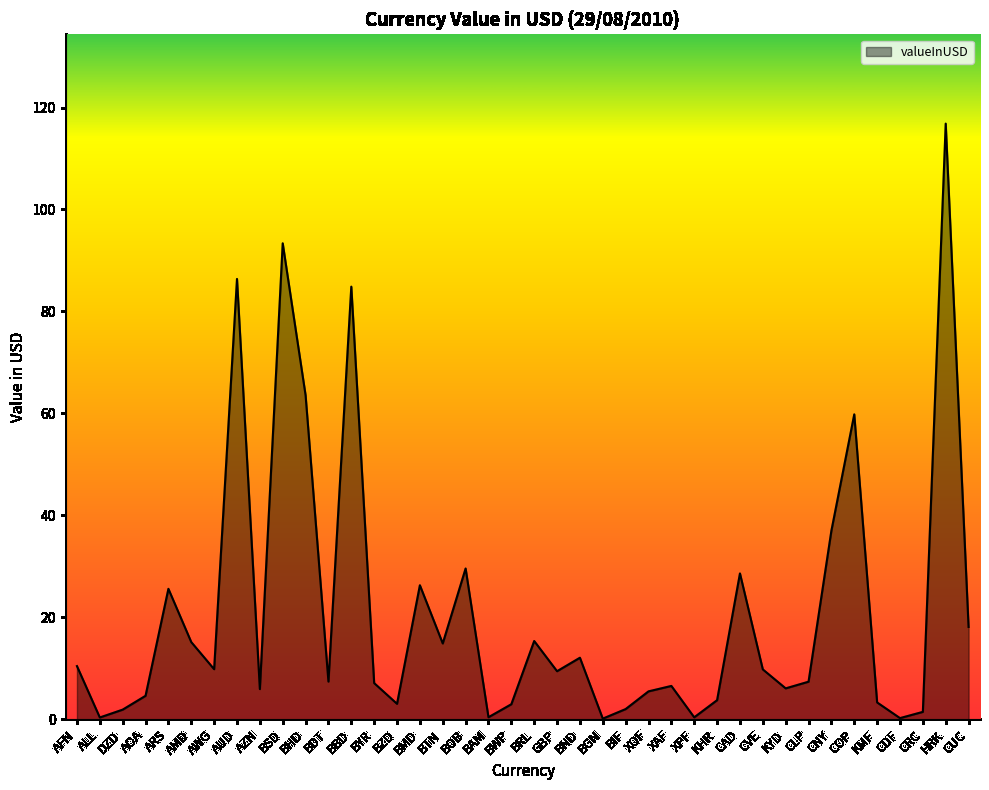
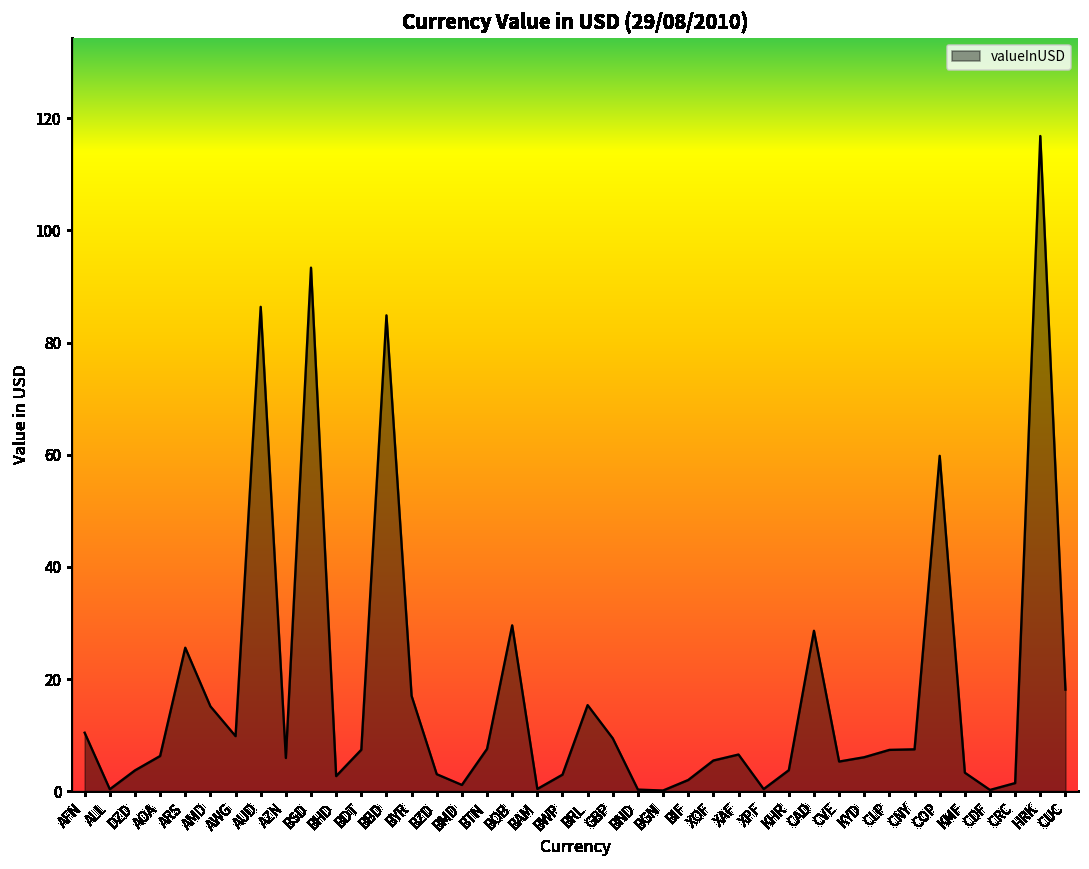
  {
    "AFN": 10,
    "ALL": 0,
-   "DZD": 2,
-   "AOA": 5,
+   "DZD": 4,
+   "AOA": 6,
    "ARS": 26,
    "AMD": 15,
    "AWG": 10,
    "AUD": 86,
    "AZN": 6,
    "BSD": 93,
-   "BHD": 64,
+   "BHD": 3,
    "BDT": 7,
    "BBD": 85,
-   "BYR": 7,
+   "BYR": 17,
    "BZD": 3,
-   "BMD": 26,
-   "BTN": 15,
+   "BMD": 1,
+   "BTN": 8,
    "BOB": 30,
    "BAM": 0,
    "BWP": 3,
    "BRL": 15,
    "GBP": 9,
-   "BND": 12,
+   "BND": 0,
    "BGN": 0,
    "BIF": 2,
    "XOF": 5,
    "XAF": 7,
    "XPF": 0,
    "KHR": 4,
    "CAD": 29,
-   "CVE": 10,
+   "CVE": 5,
    "KYD": 6,
    "CLP": 7,
-   "CNY": 37,
+   "CNY": 7,
    "COP": 60,
    "KMF": 3,
    "CDF": 0,
    "CRC": 1,
    "HRK": 117,
    "CUC": 18
  }
